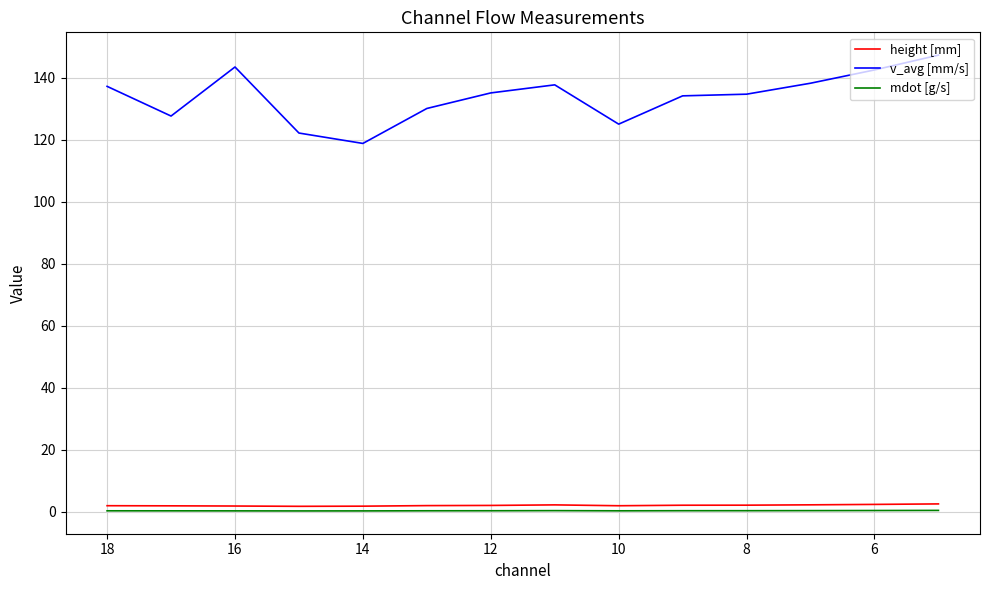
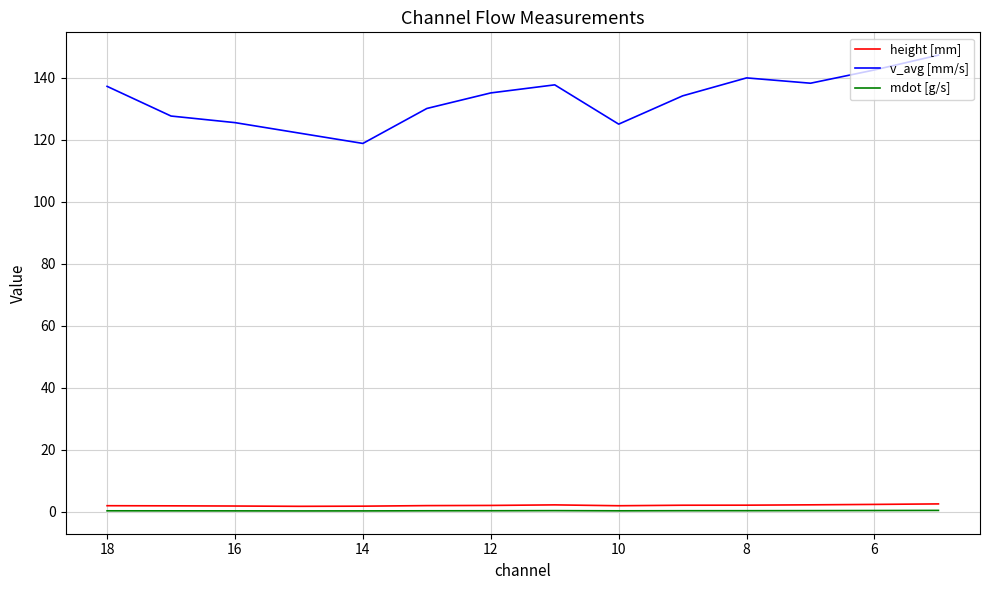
  {
    "height [mm]": {
      "18": 2,
      "16": 2,
      "14": 2,
      "12": 2,
      "10": 2,
      "8": 2,
      "6": 2
    },
    "v_avg [mm/s]": {
      "18": 137,
-     "16": 144,
+     "16": 126,
      "14": 119,
      "12": 135,
      "10": 125,
-     "8": 135
+     "8": 140
    },
    "mdot [g/s]": {
      "18": 0,
      "16": 0,
      "14": 0,
      "12": 0,
      "10": 0,
      "8": 0,
      "6": 0
    }
  }
